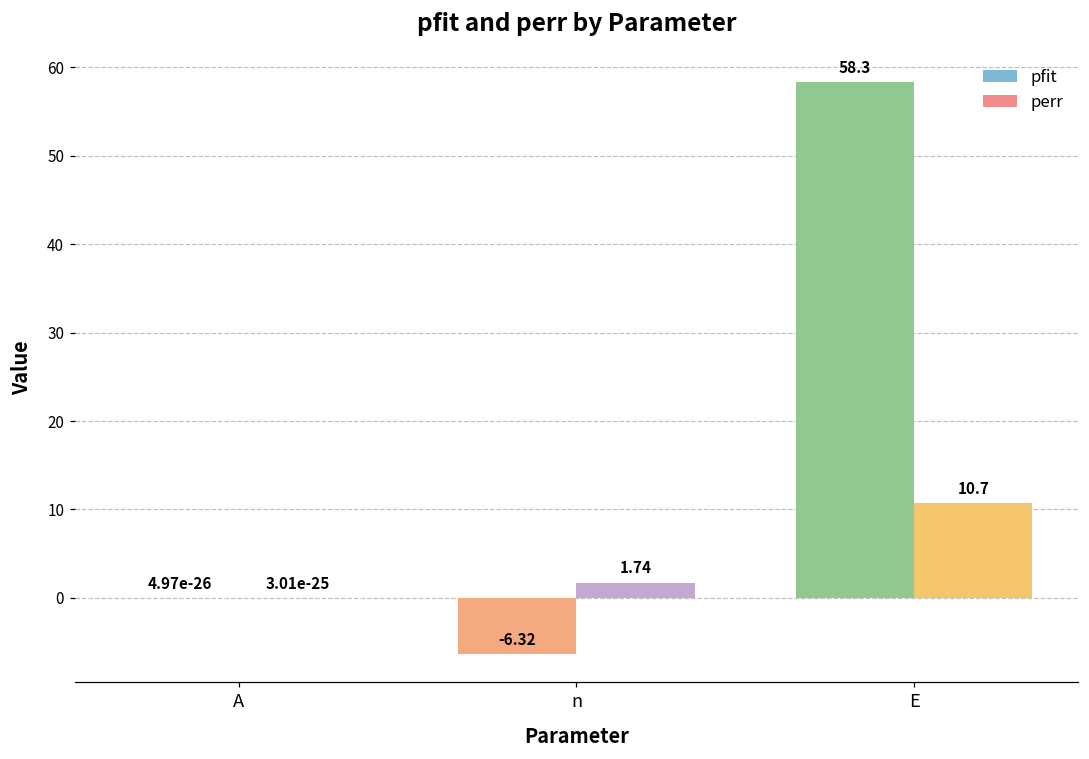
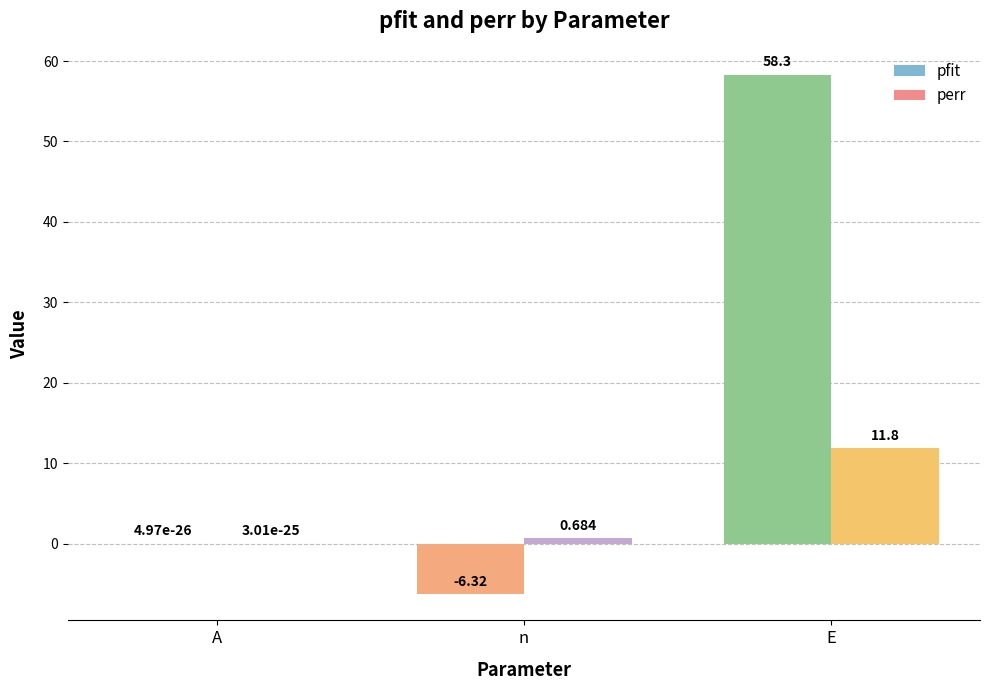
  {
    "pfit": {
      "A": "4.97e-26",
      "n": "-6.32",
      "E": "58.3"
    },
    "perr": {
      "A": "3.01e-25",
-     "n": "1.74",
-     "E": "10.7"
+     "n": "0.684",
+     "E": "11.8"
    }
  }
